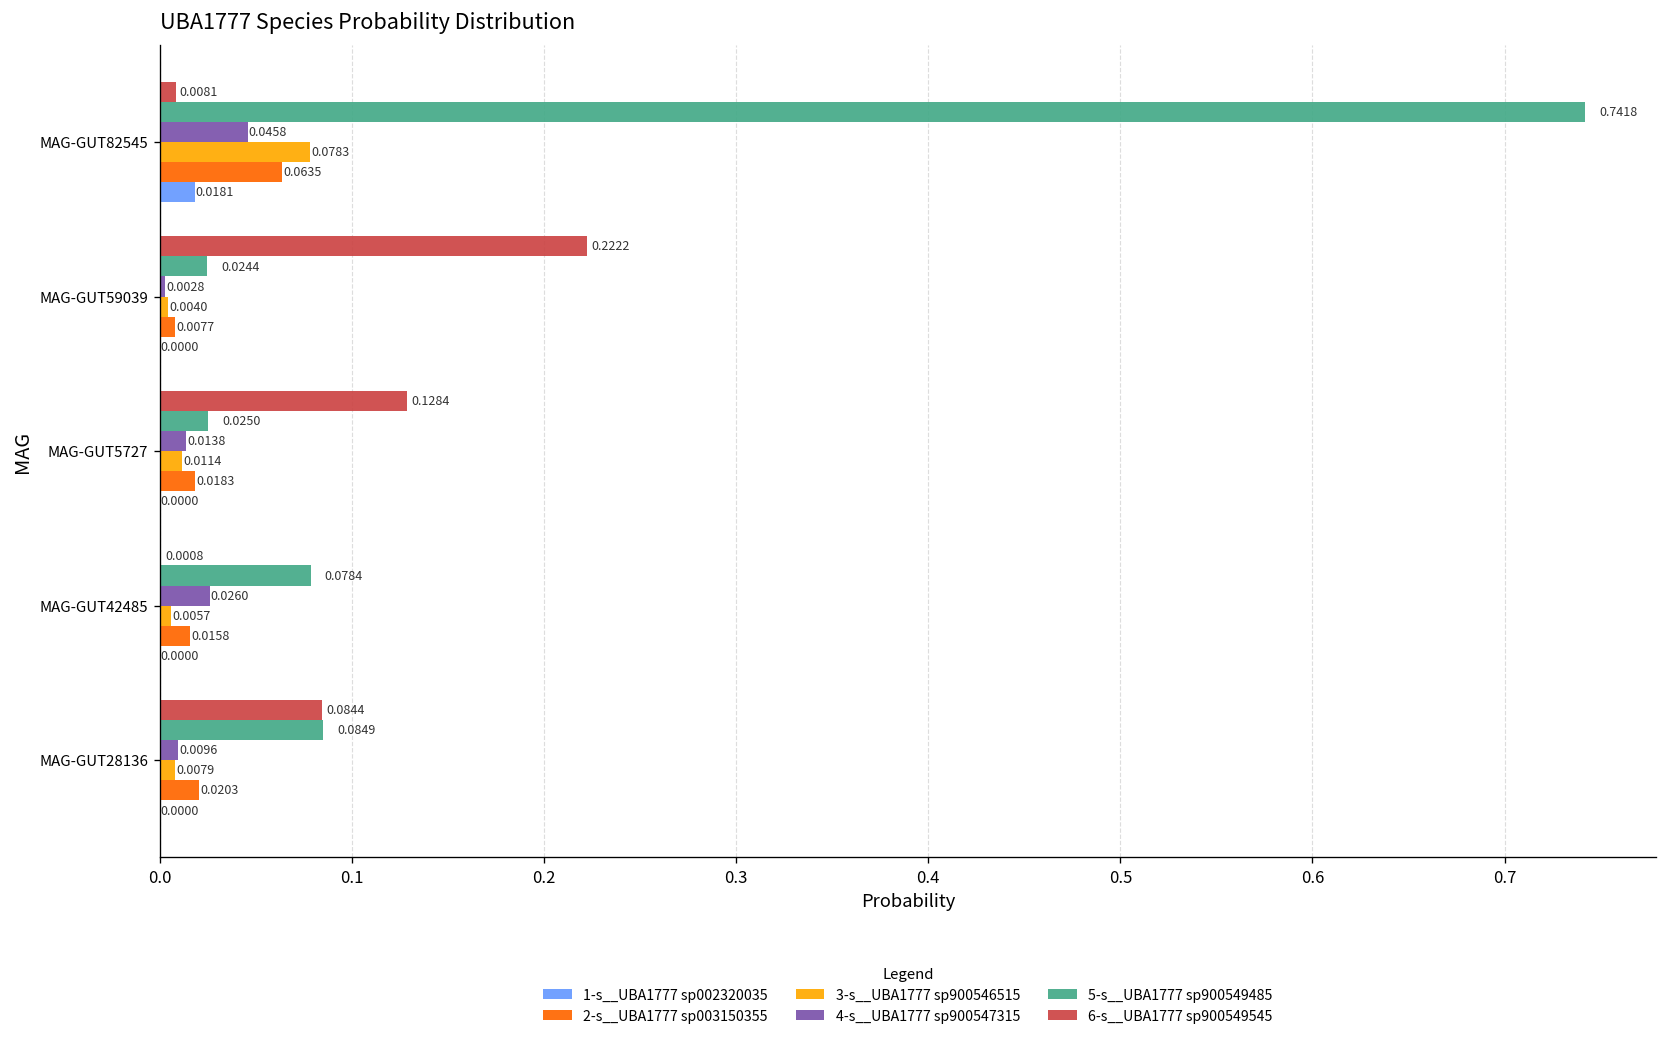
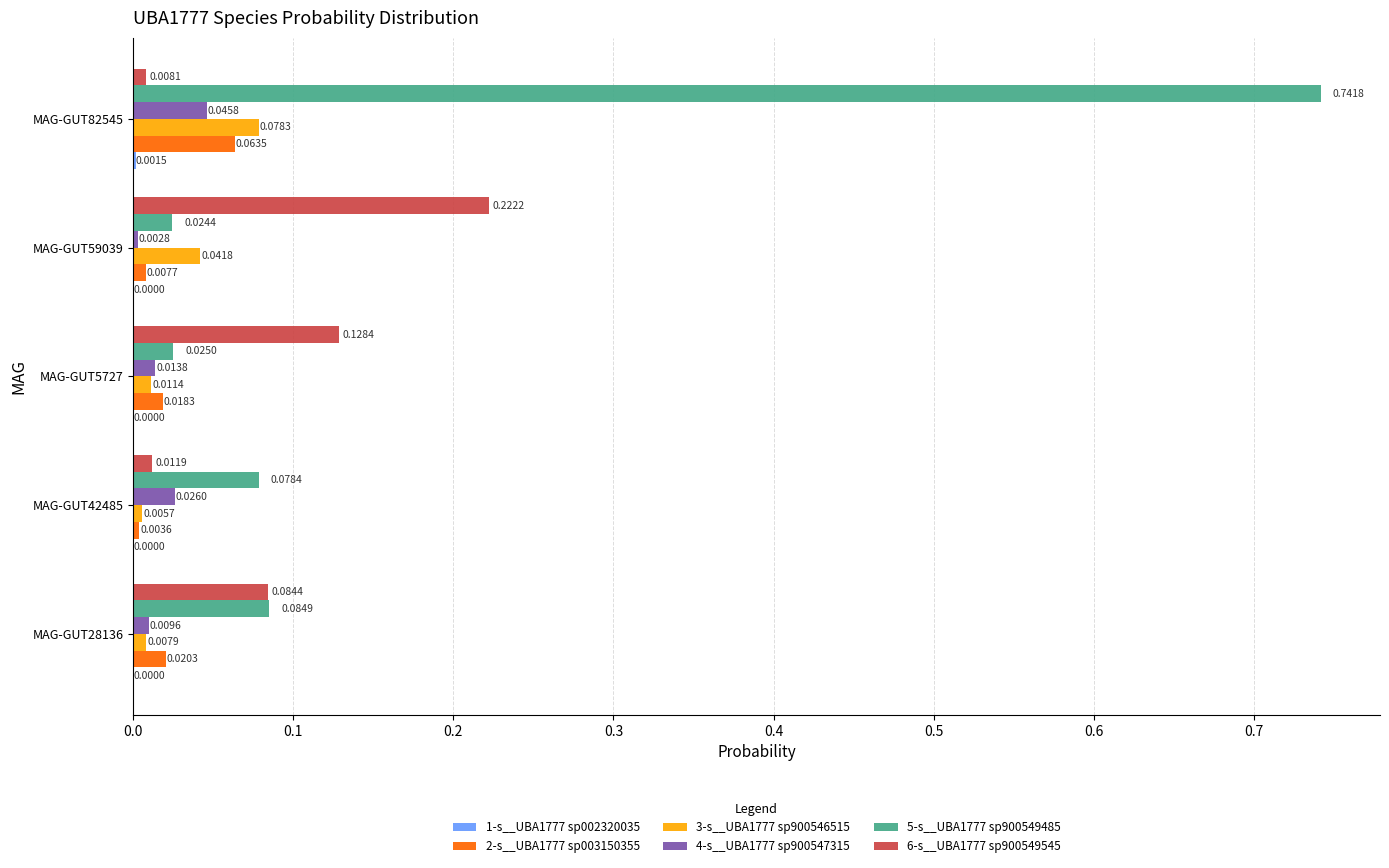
  {
    "1-s__UBA1777 sp002320035": {
-     "MAG-GUT82545": 0.0181,
+     "MAG-GUT82545": 0.0015,
      "MAG-GUT59039": 0.0000,
      "MAG-GUT5727": 0.0000,
      "MAG-GUT42485": 0.0000,
      "MAG-GUT28136": 0.0000
    },
    "2-s__UBA1777 sp003150355": {
      "MAG-GUT82545": 0.0635,
      "MAG-GUT59039": 0.0077,
      "MAG-GUT5727": 0.0183,
-     "MAG-GUT42485": 0.0158,
+     "MAG-GUT42485": 0.0036,
      "MAG-GUT28136": 0.0203
    },
    "3-s__UBA1777 sp900546515": {
      "MAG-GUT82545": 0.0783,
-     "MAG-GUT59039": 0.0040,
+     "MAG-GUT59039": 0.0418,
      "MAG-GUT5727": 0.0114,
      "MAG-GUT42485": 0.0057,
      "MAG-GUT28136": 0.0079
    },
    "4-s__UBA1777 sp900547315": {
      "MAG-GUT82545": 0.0458,
      "MAG-GUT59039": 0.0028,
      "MAG-GUT5727": 0.0138,
      "MAG-GUT42485": 0.0260,
      "MAG-GUT28136": 0.0096
    },
    "5-s__UBA1777 sp900549485": {
      "MAG-GUT82545": 0.7418,
      "MAG-GUT59039": 0.0244,
      "MAG-GUT5727": 0.0250,
      "MAG-GUT42485": 0.0784,
      "MAG-GUT28136": 0.0849
    },
    "6-s__UBA1777 sp900549545": {
      "MAG-GUT82545": 0.0081,
      "MAG-GUT59039": 0.2222,
      "MAG-GUT5727": 0.1284,
-     "MAG-GUT42485": 0.0008,
+     "MAG-GUT42485": 0.0119,
      "MAG-GUT28136": 0.0844
    }
  }
